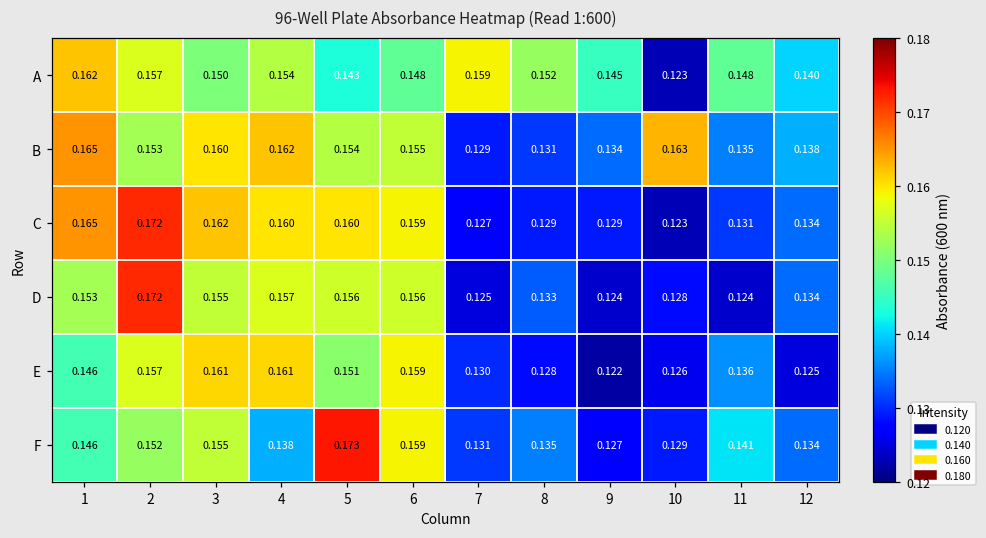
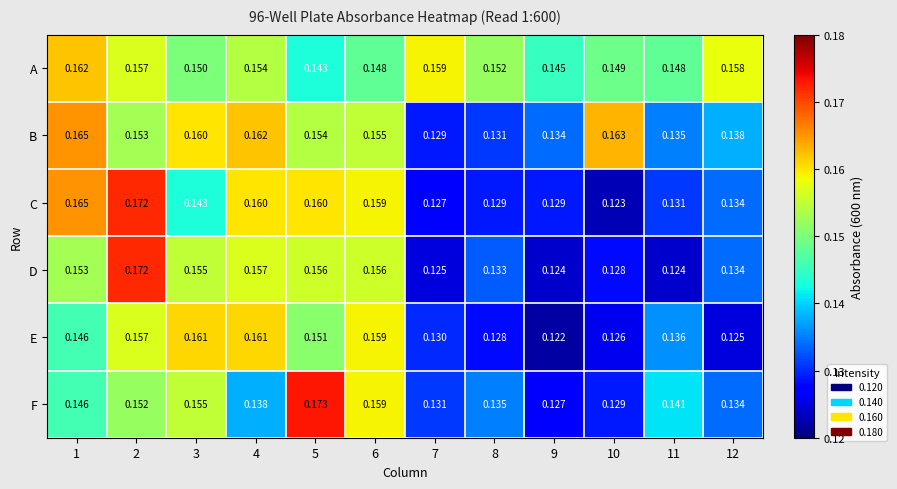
  {
    "A": {
      "1": 0.162,
      "2": 0.157,
      "3": 0.150,
      "4": 0.154,
      "5": 0.143,
      "6": 0.148,
      "7": 0.159,
      "8": 0.152,
      "9": 0.145,
-     "10": 0.123,
+     "10": 0.149,
      "11": 0.148,
-     "12": 0.140
+     "12": 0.158
    },
    "B": {
      "1": 0.165,
      "2": 0.153,
      "3": 0.160,
      "4": 0.162,
      "5": 0.154,
      "6": 0.155,
      "7": 0.129,
      "8": 0.131,
      "9": 0.134,
      "10": 0.163,
      "11": 0.135,
      "12": 0.138
    },
    "C": {
      "1": 0.165,
      "2": 0.172,
-     "3": 0.162,
+     "3": 0.143,
      "4": 0.160,
      "5": 0.160,
      "6": 0.159,
      "7": 0.127,
      "8": 0.129,
      "9": 0.129,
      "10": 0.123,
      "11": 0.131,
      "12": 0.134
    },
    "D": {
      "1": 0.153,
      "2": 0.172,
      "3": 0.155,
      "4": 0.157,
      "5": 0.156,
      "6": 0.156,
      "7": 0.125,
      "8": 0.133,
      "9": 0.124,
      "10": 0.128,
      "11": 0.124,
      "12": 0.134
    },
    "E": {
      "1": 0.146,
      "2": 0.157,
      "3": 0.161,
      "4": 0.161,
      "5": 0.151,
      "6": 0.159,
      "7": 0.130,
      "8": 0.128,
      "9": 0.122,
      "10": 0.126,
      "11": 0.136,
      "12": 0.125
    },
    "F": {
      "1": 0.146,
      "2": 0.152,
      "3": 0.155,
      "4": 0.138,
      "5": 0.173,
      "6": 0.159,
      "7": 0.131,
      "8": 0.135,
      "9": 0.127,
      "10": 0.129,
      "11": 0.141,
      "12": 0.134
    }
  }
